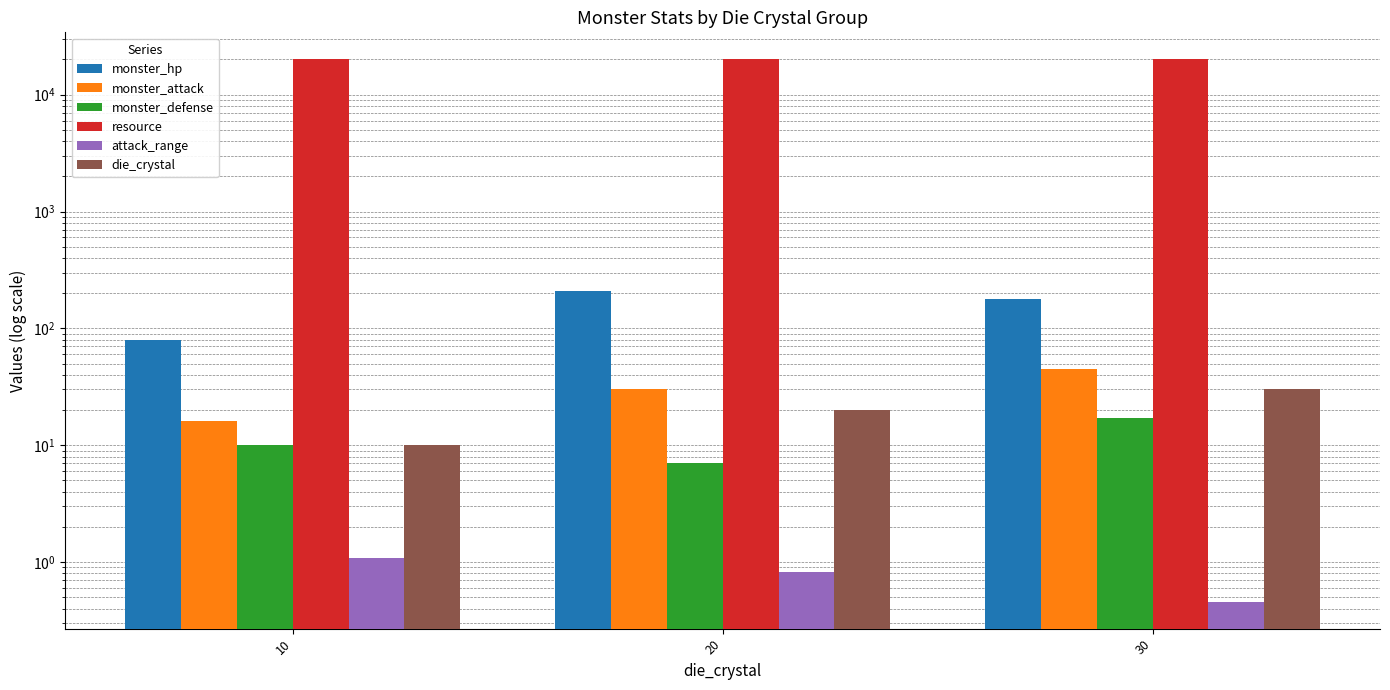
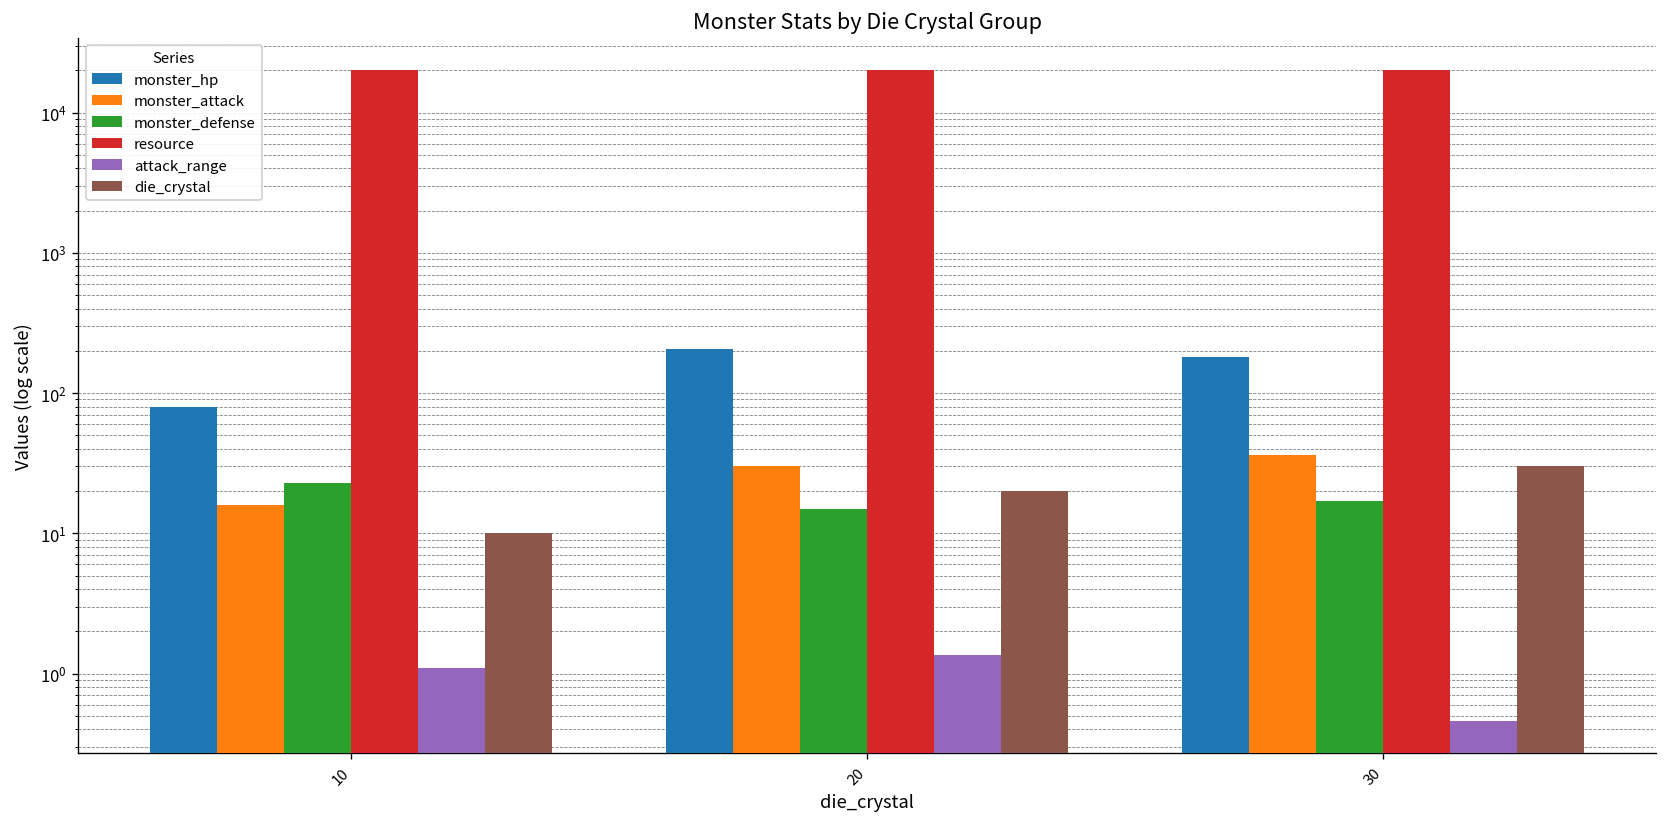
  {
    "monster_hp": {
      "10": 80,
      "20": 210,
      "30": 180
    },
    "monster_attack": {
      "10": 16,
      "20": 30,
-     "30": 45
+     "30": 36
    },
    "monster_defense": {
-     "10": 10,
-     "20": 7,
+     "10": 23,
+     "20": 15,
      "30": 17
    },
    "resource": {
      "10": 20000,
      "20": 20000,
      "30": 20000
    },
    "attack_range": {
      "10": 1.1,
-     "20": 0.8,
+     "20": 1.4,
      "30": 0.46
    },
    "die_crystal": {
      "10": 10,
      "20": 20,
      "30": 30
    }
  }
